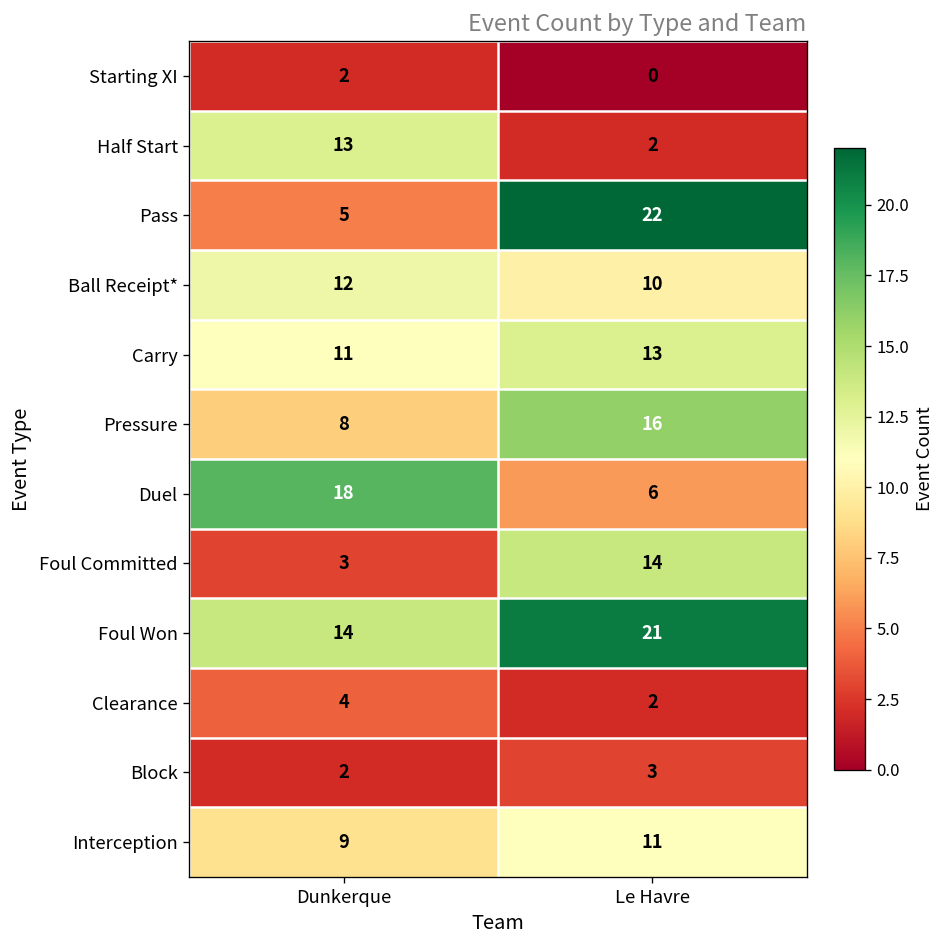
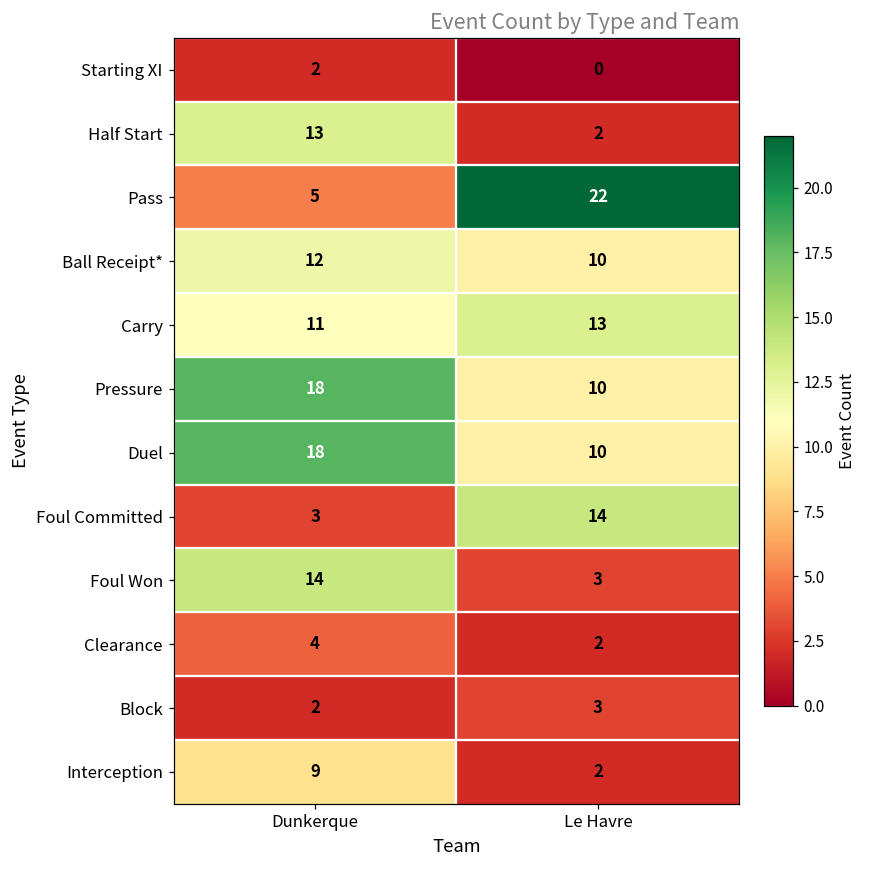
  {
    "Starting XI": {
      "Dunkerque": 2,
      "Le Havre": 0
    },
    "Half Start": {
      "Dunkerque": 13,
      "Le Havre": 2
    },
    "Pass": {
      "Dunkerque": 5,
      "Le Havre": 22
    },
    "Ball Receipt*": {
      "Dunkerque": 12,
      "Le Havre": 10
    },
    "Carry": {
      "Dunkerque": 11,
      "Le Havre": 13
    },
    "Pressure": {
-     "Dunkerque": 8,
-     "Le Havre": 16
+     "Dunkerque": 18,
+     "Le Havre": 10
    },
    "Duel": {
      "Dunkerque": 18,
-     "Le Havre": 6
+     "Le Havre": 10
    },
    "Foul Committed": {
      "Dunkerque": 3,
      "Le Havre": 14
    },
    "Foul Won": {
      "Dunkerque": 14,
-     "Le Havre": 21
+     "Le Havre": 3
    },
    "Clearance": {
      "Dunkerque": 4,
      "Le Havre": 2
    },
    "Block": {
      "Dunkerque": 2,
      "Le Havre": 3
    },
    "Interception": {
      "Dunkerque": 9,
-     "Le Havre": 11
+     "Le Havre": 2
    }
  }
